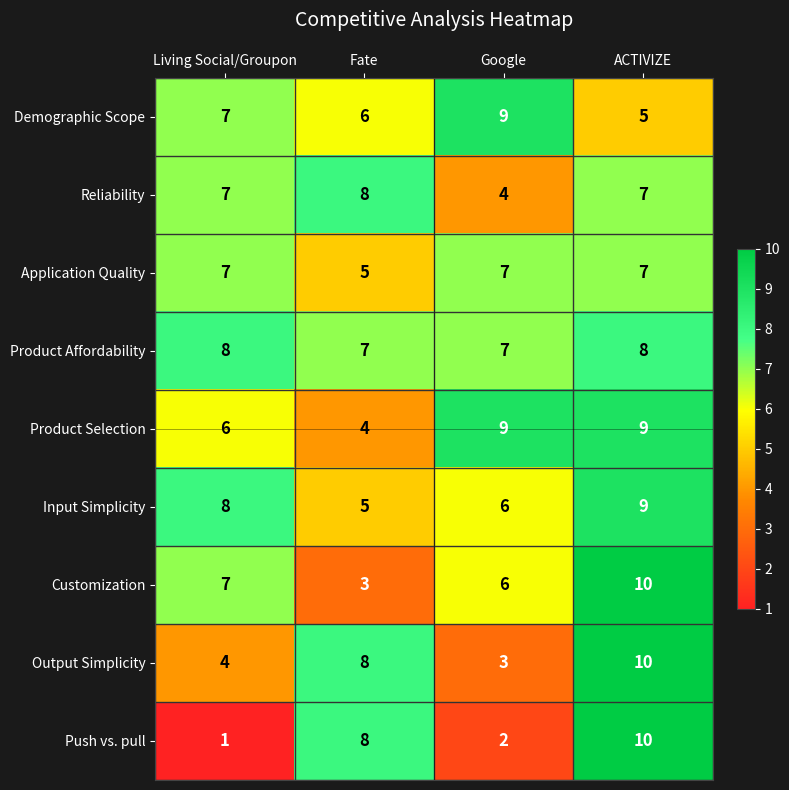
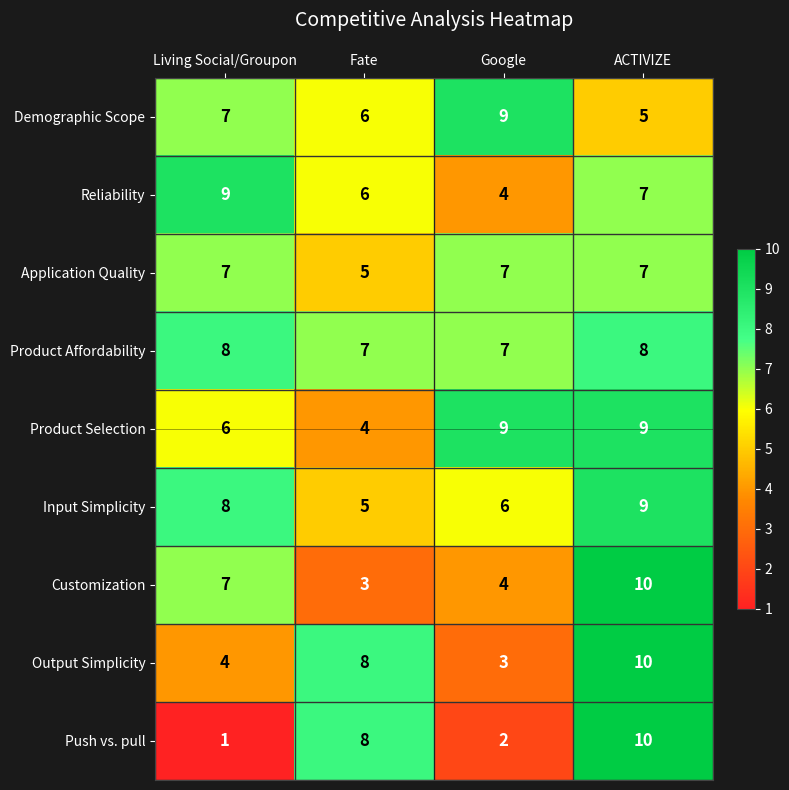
  {
    "Demographic Scope": {
      "Living Social/Groupon": 7,
      "Fate": 6,
      "Google": 9,
      "ACTIVIZE": 5
    },
    "Reliability": {
-     "Living Social/Groupon": 7,
-     "Fate": 8,
+     "Living Social/Groupon": 9,
+     "Fate": 6,
      "Google": 4,
      "ACTIVIZE": 7
    },
    "Application Quality": {
      "Living Social/Groupon": 7,
      "Fate": 5,
      "Google": 7,
      "ACTIVIZE": 7
    },
    "Product Affordability": {
      "Living Social/Groupon": 8,
      "Fate": 7,
      "Google": 7,
      "ACTIVIZE": 8
    },
    "Product Selection": {
      "Living Social/Groupon": 6,
      "Fate": 4,
      "Google": 9,
      "ACTIVIZE": 9
    },
    "Input Simplicity": {
      "Living Social/Groupon": 8,
      "Fate": 5,
      "Google": 6,
      "ACTIVIZE": 9
    },
    "Customization": {
      "Living Social/Groupon": 7,
      "Fate": 3,
-     "Google": 6,
+     "Google": 4,
      "ACTIVIZE": 10
    },
    "Output Simplicity": {
      "Living Social/Groupon": 4,
      "Fate": 8,
      "Google": 3,
      "ACTIVIZE": 10
    },
    "Push vs. pull": {
      "Living Social/Groupon": 1,
      "Fate": 8,
      "Google": 2,
      "ACTIVIZE": 10
    }
  }
